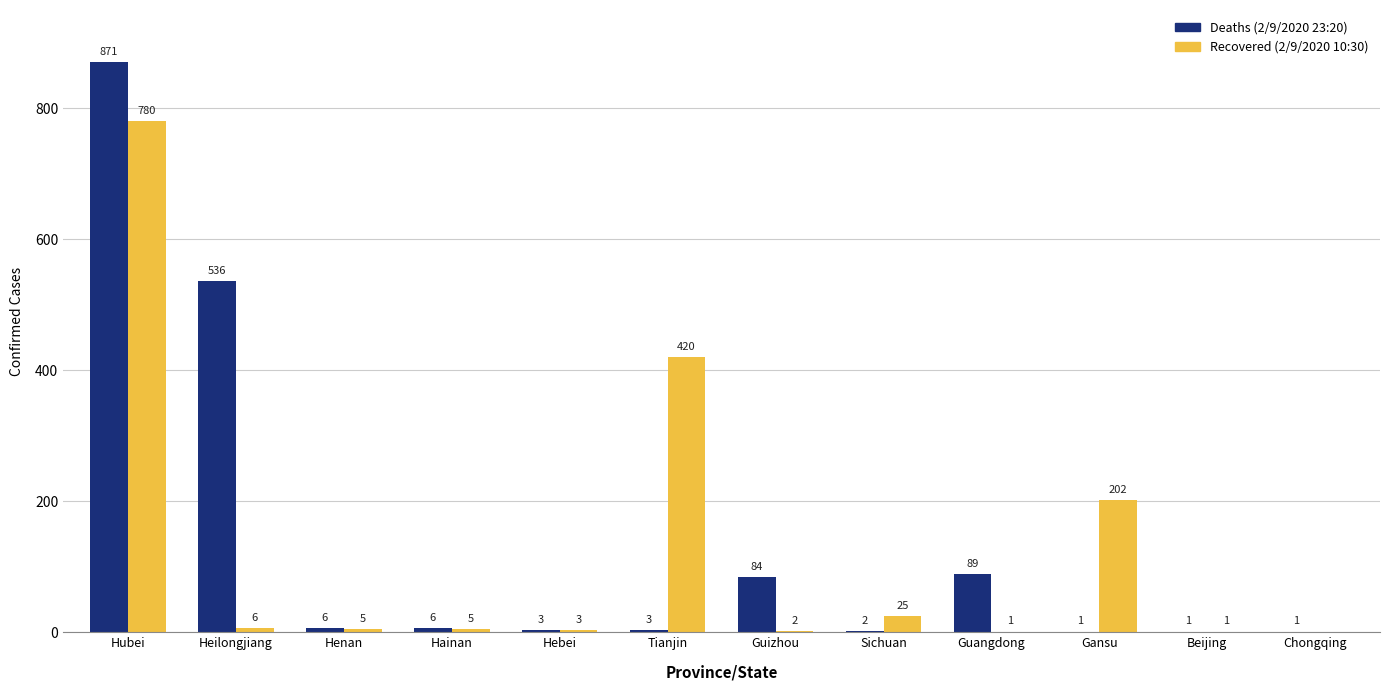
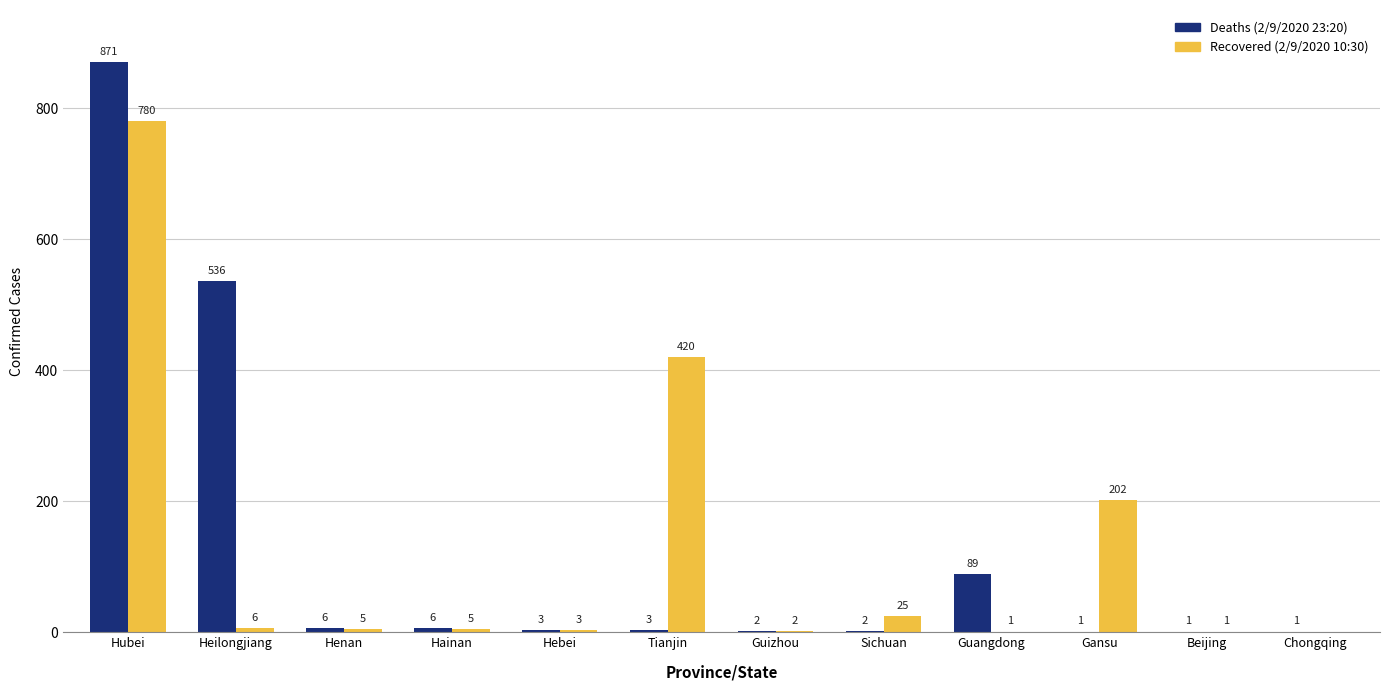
  {
    "Deaths (2/9/2020 23:20)": {
      "Hubei": 871,
      "Heilongjiang": 536,
      "Henan": 6,
      "Hainan": 6,
      "Hebei": 3,
      "Tianjin": 3,
-     "Guizhou": 84,
+     "Guizhou": 2,
      "Sichuan": 2,
      "Guangdong": 89,
      "Gansu": 1,
      "Beijing": 1,
      "Chongqing": 1
    },
    "Recovered (2/9/2020 10:30)": {
      "Hubei": 780,
      "Heilongjiang": 6,
      "Henan": 5,
      "Hainan": 5,
      "Hebei": 3,
      "Tianjin": 420,
      "Guizhou": 2,
      "Sichuan": 25,
      "Guangdong": 1,
      "Gansu": 202,
      "Beijing": 1
    }
  }
